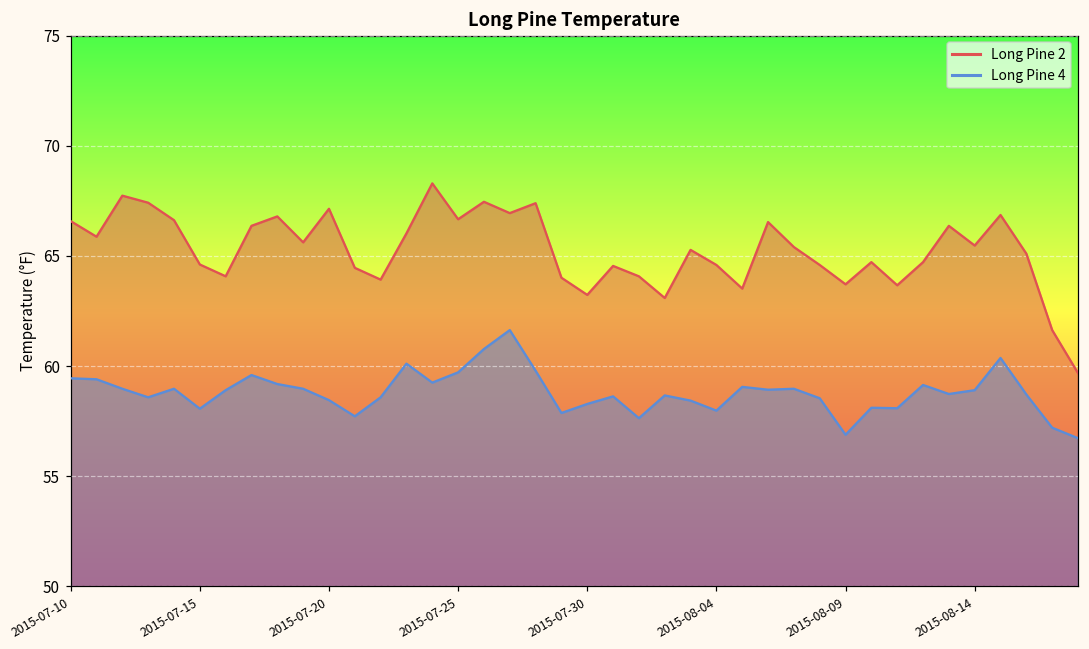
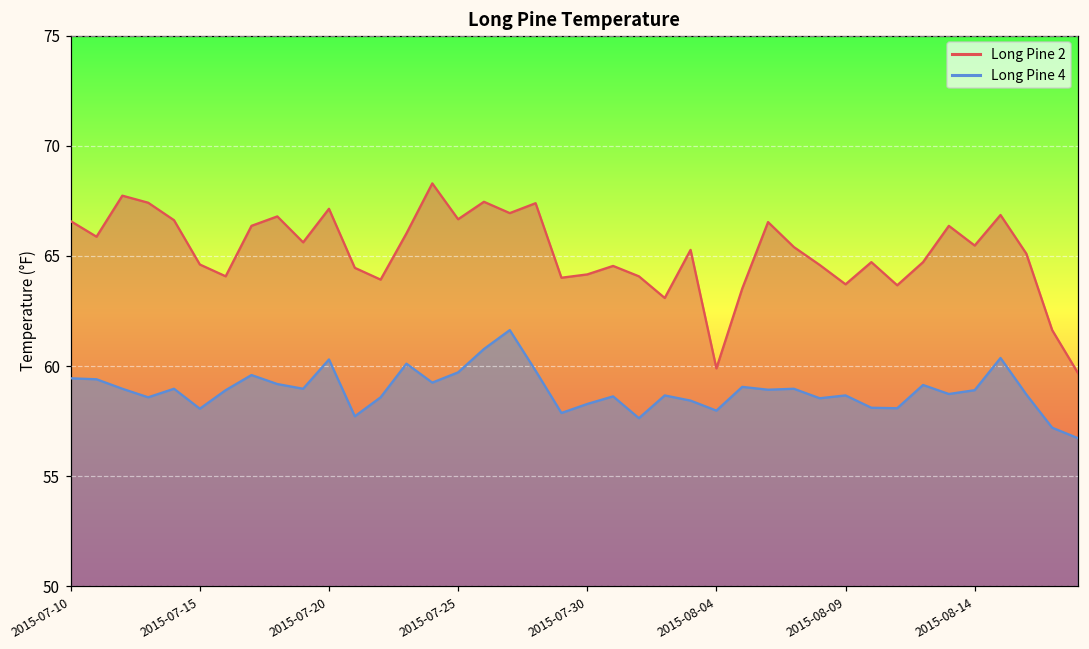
  {
    "Long Pine 2": {
      "2015-07-10": 66.6,
      "2015-07-15": 64.6,
      "2015-07-20": 67.1,
      "2015-07-25": 66.7,
-     "2015-07-30": 63.2,
-     "2015-08-04": 64.6,
+     "2015-07-30": 64.2,
+     "2015-08-04": 59.9,
      "2015-08-09": 63.7,
      "2015-08-14": 65.5
    },
    "Long Pine 4": {
      "2015-07-10": 59.4,
      "2015-07-15": 58.1,
-     "2015-07-20": 58.5,
+     "2015-07-20": 60.3,
      "2015-07-25": 59.7,
      "2015-07-30": 58.3,
      "2015-08-04": 58.0,
-     "2015-08-09": 56.9,
+     "2015-08-09": 58.7,
      "2015-08-14": 58.9
    }
  }
